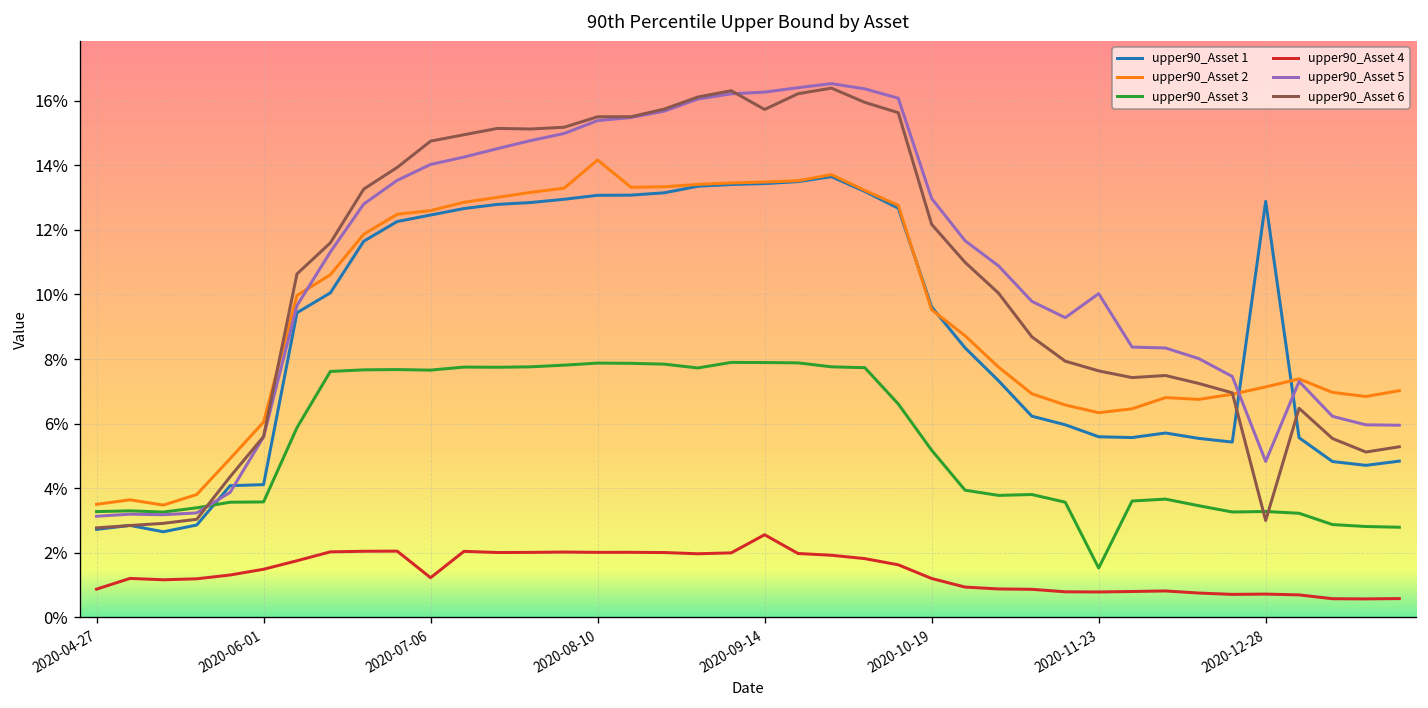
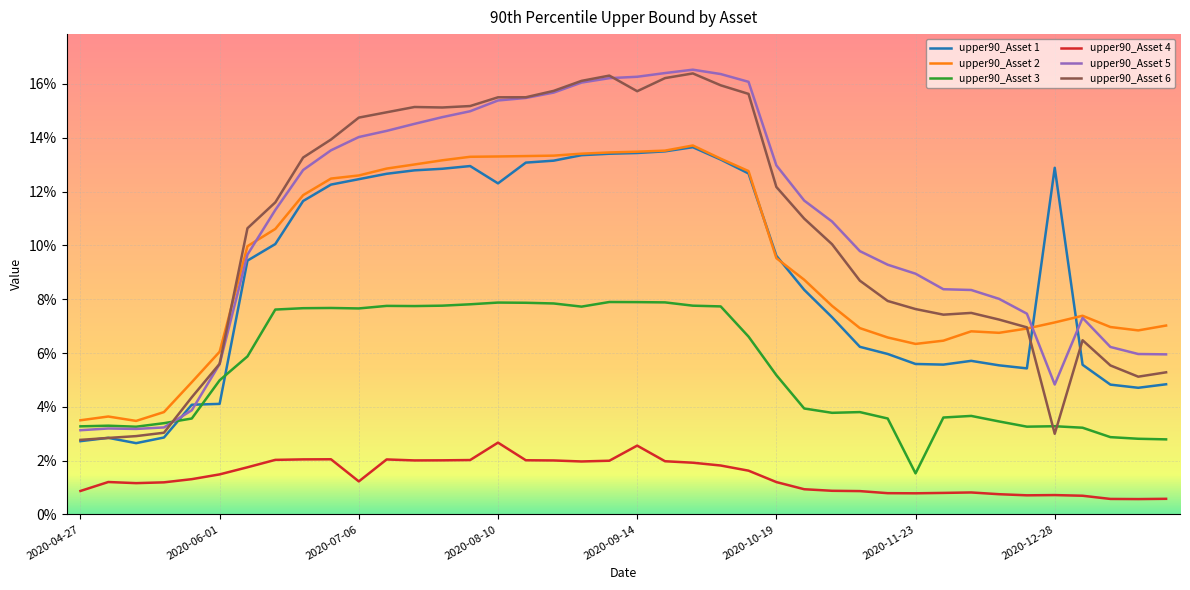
  {
    "upper90_Asset 1": {
      "2020-06-01": "4.1%",
      "2020-07-06": "12.5%",
-     "2020-08-10": "13.1%",
+     "2020-08-10": "12.3%",
      "2020-11-23": "5.6%",
      "2020-12-28": "12.9%"
    },
    "upper90_Asset 2": {
      "2020-04-27": "3.5%",
      "2020-06-01": "6.0%",
      "2020-07-06": "12.6%",
-     "2020-08-10": "14.2%",
+     "2020-08-10": "13.3%",
      "2020-11-23": "6.3%",
      "2020-12-28": "7.1%"
    },
    "upper90_Asset 3": {
      "2020-04-27": "3.3%",
-     "2020-06-01": "3.6%",
+     "2020-06-01": "5.0%",
      "2020-07-06": "7.7%",
      "2020-08-10": "7.9%",
      "2020-09-14": "7.9%",
      "2020-10-19": "5.2%",
      "2020-11-23": "1.5%",
      "2020-12-28": "3.3%"
    },
    "upper90_Asset 4": {
      "2020-04-27": "0.9%",
      "2020-06-01": "1.5%",
      "2020-07-06": "1.2%",
-     "2020-08-10": "2.0%",
+     "2020-08-10": "2.7%",
      "2020-09-14": "2.6%",
      "2020-10-19": "1.2%",
      "2020-11-23": "0.8%",
      "2020-12-28": "0.7%"
    },
    "upper90_Asset 5": {
      "2020-04-27": "3.1%",
      "2020-07-06": "14.0%",
      "2020-08-10": "15.4%",
      "2020-09-14": "16.3%",
      "2020-10-19": "13.0%",
-     "2020-11-23": "10.0%",
+     "2020-11-23": "8.9%",
      "2020-12-28": "4.8%"
    },
    "upper90_Asset 6": {
      "2020-07-06": "14.7%",
      "2020-08-10": "15.5%",
      "2020-09-14": "15.7%",
      "2020-10-19": "12.2%",
      "2020-11-23": "7.6%",
      "2020-12-28": "3.0%"
    }
  }
